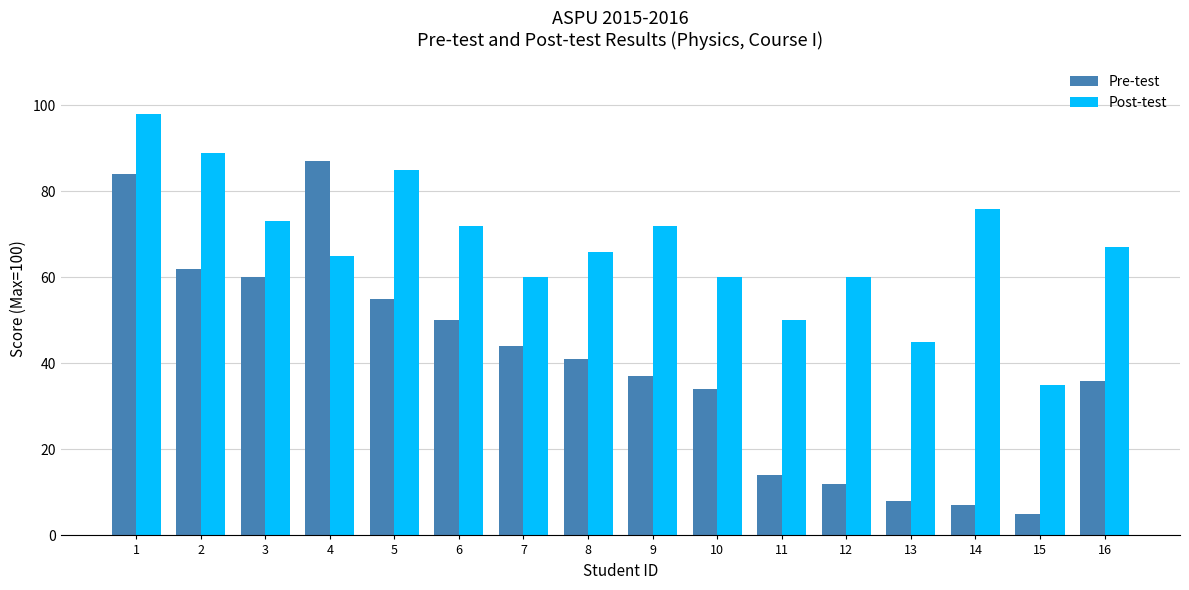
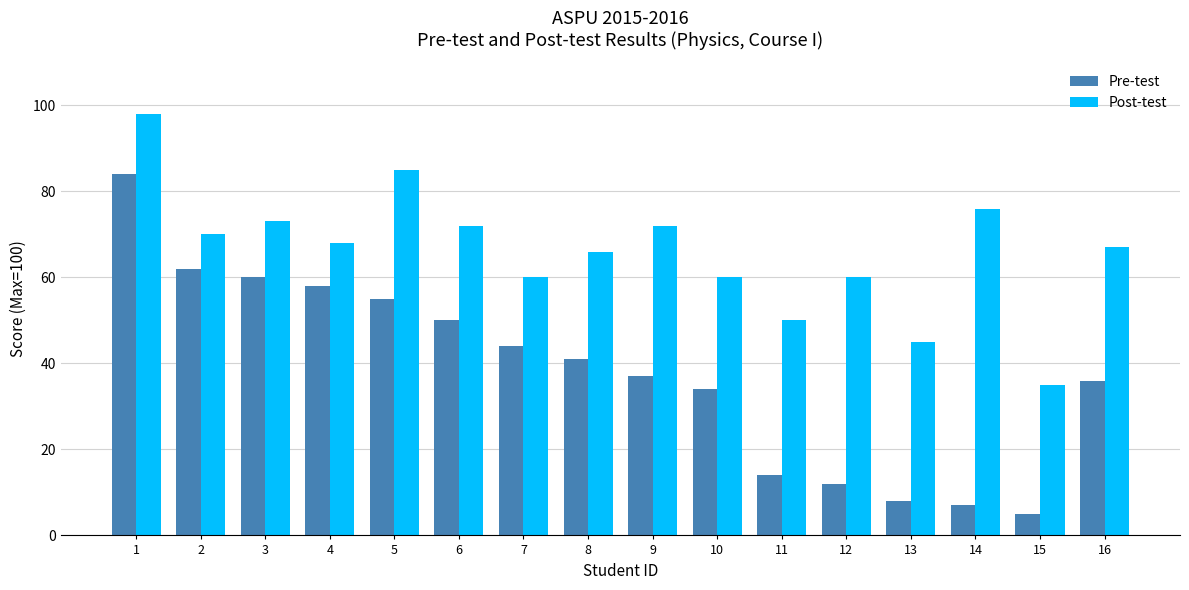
  {
    "Pre-test": {
      "1": 84,
      "2": 62,
      "3": 60,
-     "4": 87,
+     "4": 58,
      "5": 55,
      "6": 50,
      "7": 44,
      "8": 41,
      "9": 37,
      "10": 34,
      "11": 14,
      "12": 12,
      "13": 8,
      "14": 7,
      "15": 5,
      "16": 36
    },
    "Post-test": {
      "1": 98,
-     "2": 89,
+     "2": 70,
      "3": 73,
-     "4": 65,
+     "4": 68,
      "5": 85,
      "6": 72,
      "7": 60,
      "8": 66,
      "9": 72,
      "10": 60,
      "11": 50,
      "12": 60,
      "13": 45,
      "14": 76,
      "15": 35,
      "16": 67
    }
  }
